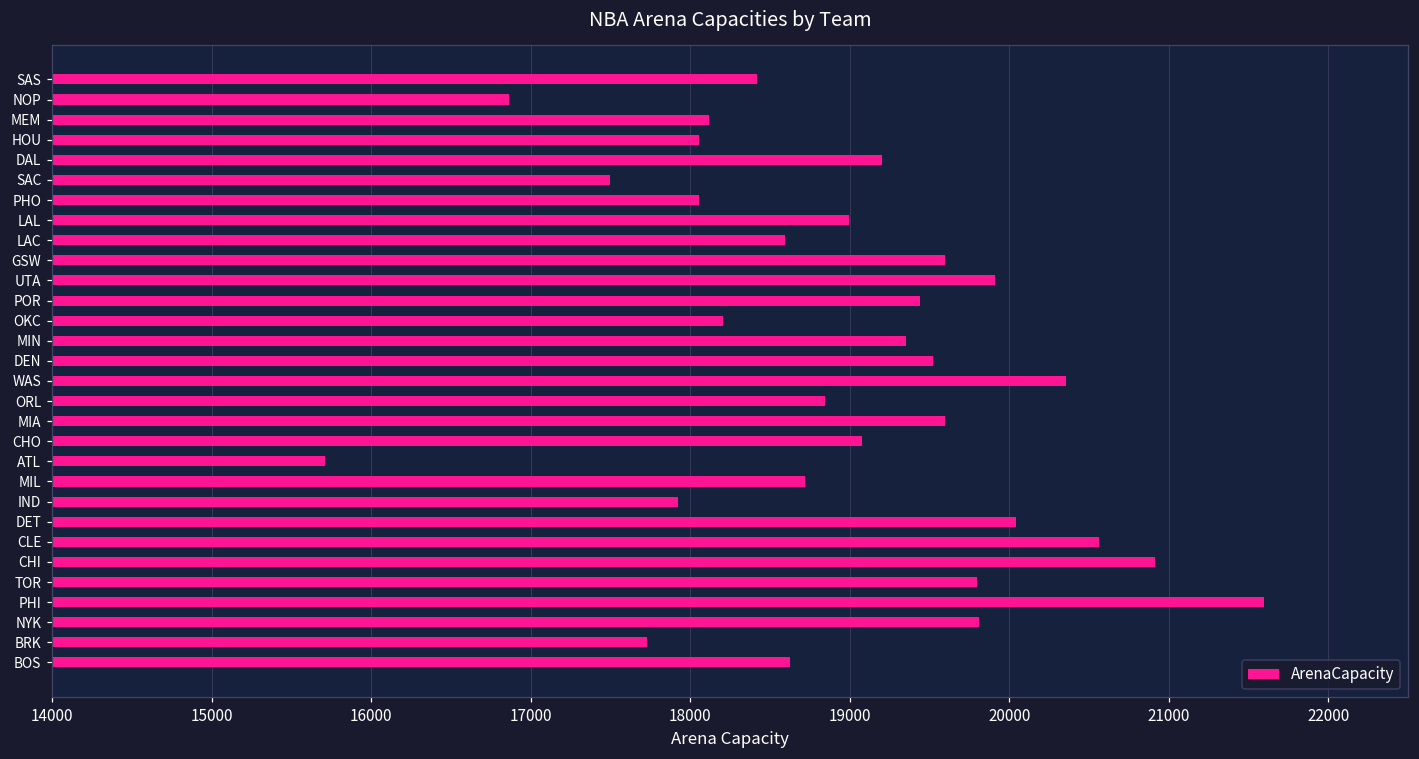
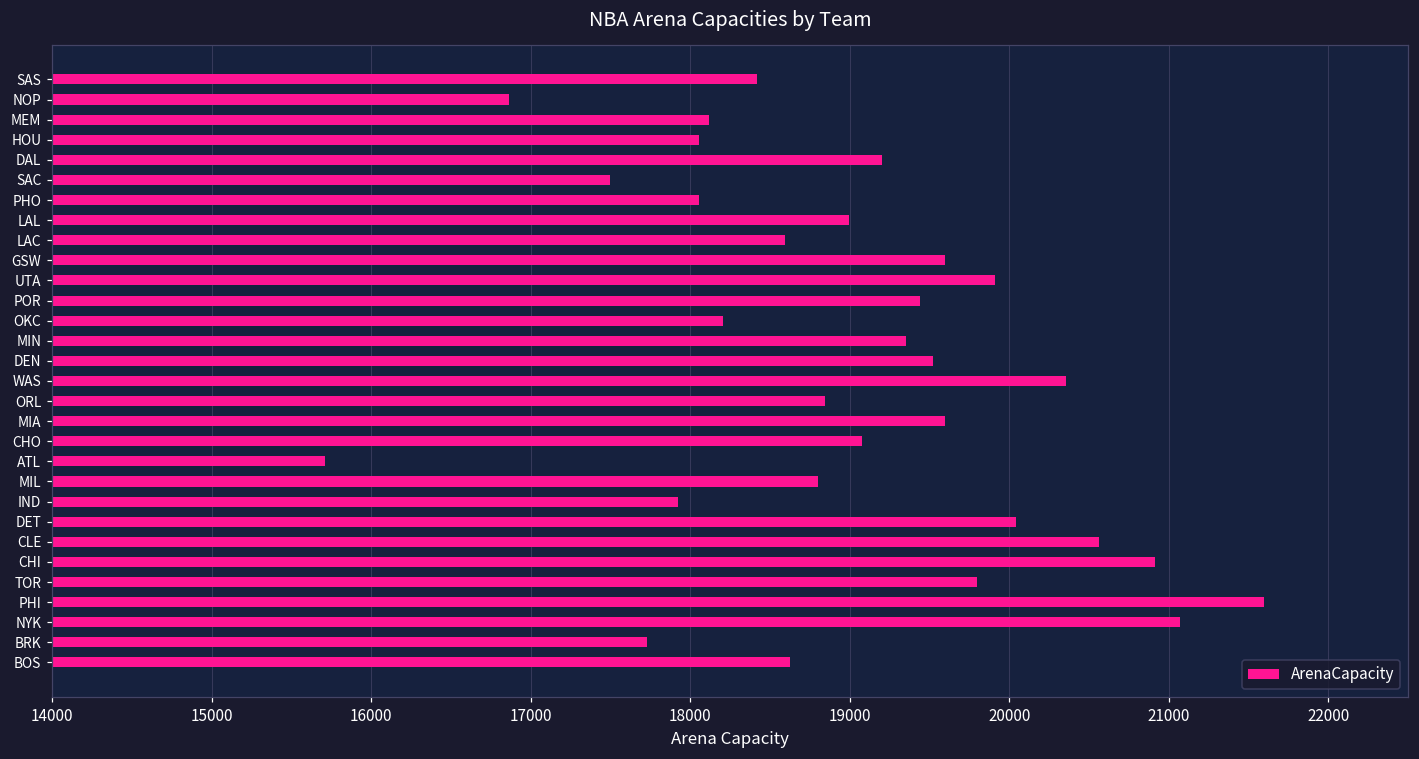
  {
    "SAS": 18420,
    "NOP": 16870,
    "MEM": 18120,
    "HOU": 18060,
    "DAL": 19200,
    "SAC": 17500,
    "PHO": 18060,
    "LAL": 19000,
    "LAC": 18600,
    "GSW": 19600,
    "UTA": 19910,
    "POR": 19440,
    "OKC": 18200,
    "MIN": 19360,
    "DEN": 19520,
    "WAS": 20360,
    "ORL": 18850,
    "MIA": 19600,
    "CHO": 19080,
    "ATL": 15710,
-   "MIL": 18720,
+   "MIL": 18800,
    "IND": 17920,
    "DET": 20040,
    "CLE": 20560,
    "CHI": 20920,
    "TOR": 19800,
    "PHI": 21600,
-   "NYK": 19810,
+   "NYK": 21070,
    "BRK": 17730,
    "BOS": 18620
  }
